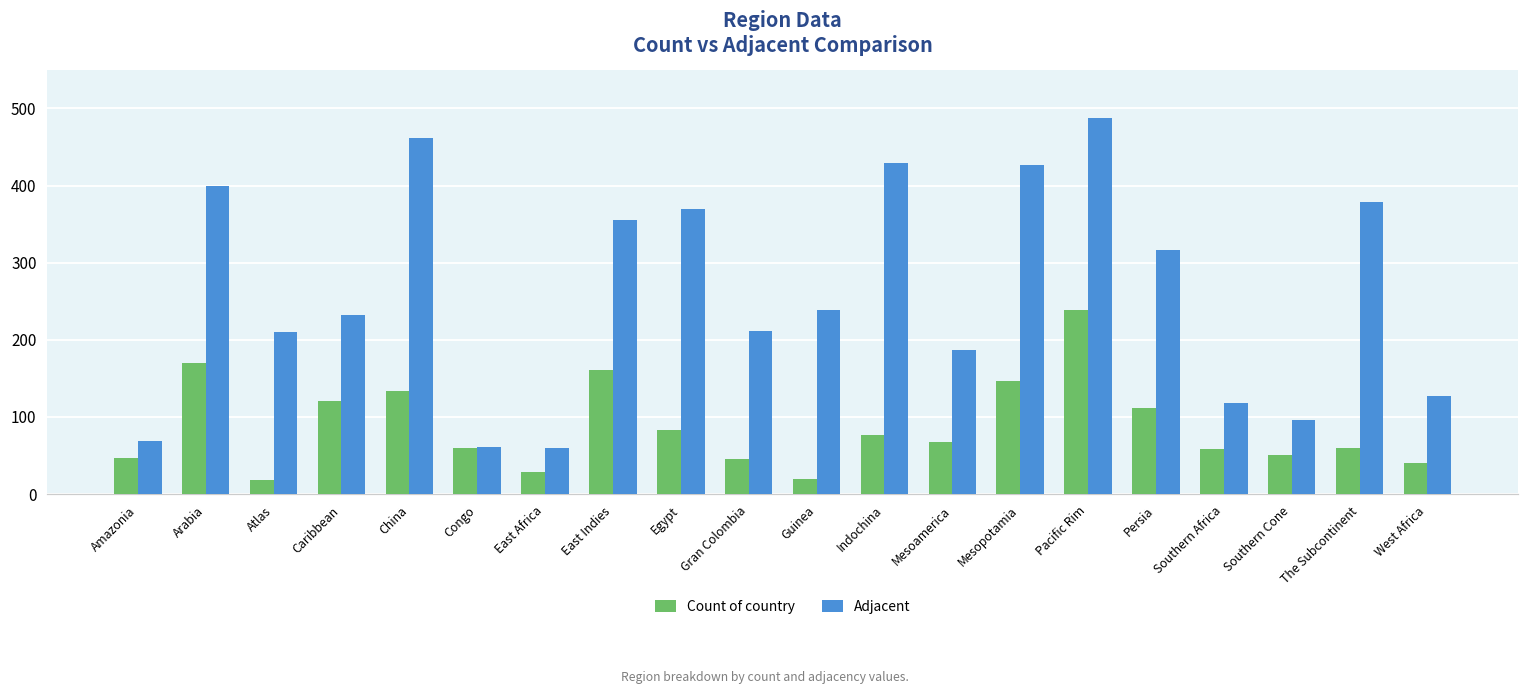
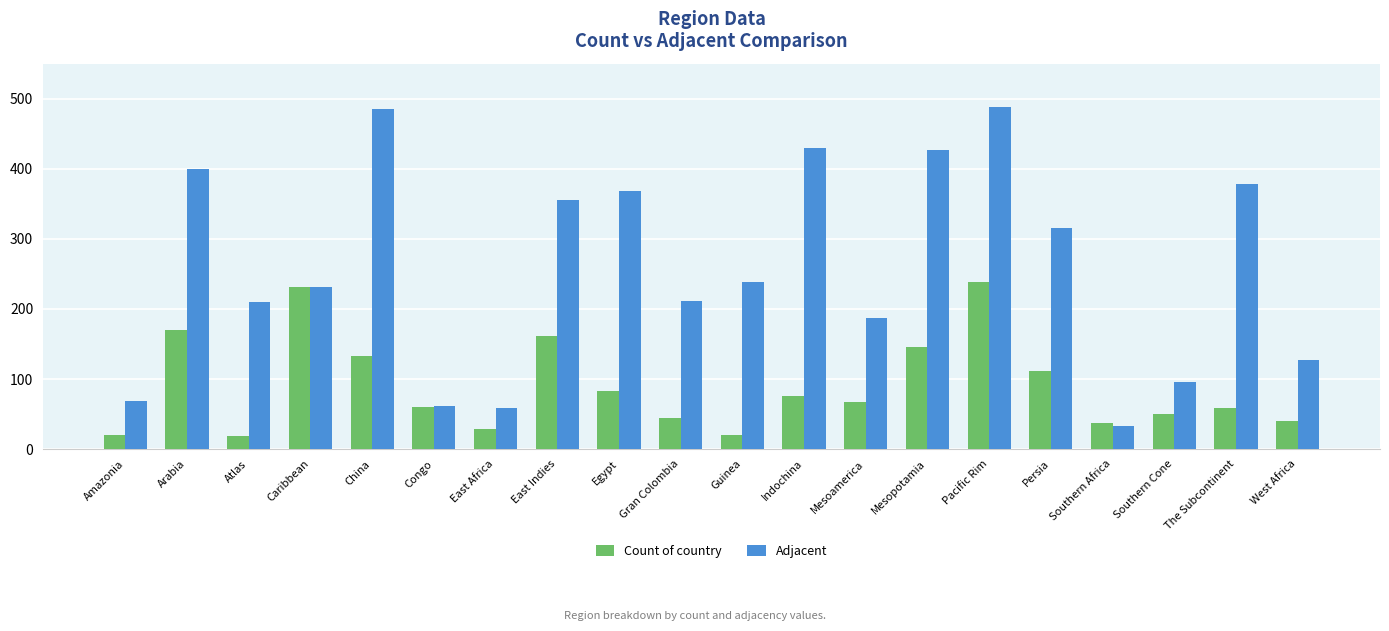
  {
    "Count of country": {
-     "Amazonia": 50,
+     "Amazonia": 20,
      "Arabia": 170,
      "Atlas": 20,
-     "Caribbean": 120,
+     "Caribbean": 230,
      "China": 130,
      "Congo": 60,
      "East Africa": 30,
      "East Indies": 160,
      "Egypt": 80,
      "Gran Colombia": 50,
      "Guinea": 20,
      "Indochina": 80,
      "Mesoamerica": 70,
      "Mesopotamia": 150,
      "Pacific Rim": 240,
      "Persia": 110,
-     "Southern Africa": 60,
+     "Southern Africa": 40,
      "Southern Cone": 50,
      "The Subcontinent": 60,
      "West Africa": 40
    },
    "Adjacent": {
      "Amazonia": 70,
      "Arabia": 400,
      "Atlas": 210,
      "Caribbean": 230,
-     "China": 460,
+     "China": 490,
      "Congo": 60,
      "East Africa": 60,
      "East Indies": 360,
      "Egypt": 370,
      "Gran Colombia": 210,
      "Guinea": 240,
      "Indochina": 430,
      "Mesoamerica": 190,
      "Mesopotamia": 430,
      "Pacific Rim": 490,
      "Persia": 320,
-     "Southern Africa": 120,
+     "Southern Africa": 30,
      "Southern Cone": 100,
      "The Subcontinent": 380,
      "West Africa": 130
    }
  }
